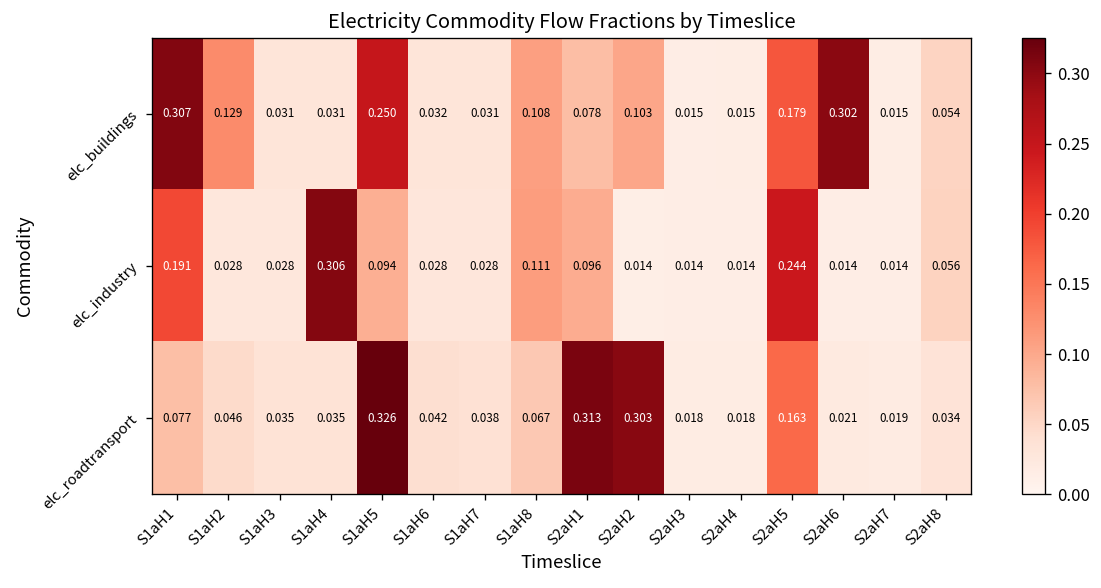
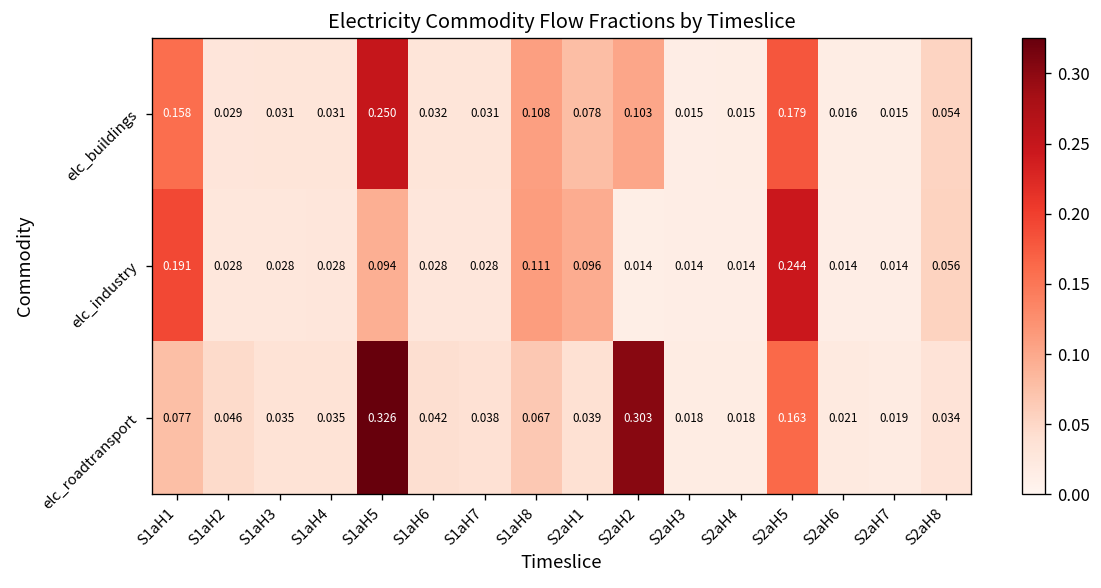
  {
    "elc_buildings": {
-     "S1aH1": 0.307,
-     "S1aH2": 0.129,
+     "S1aH1": 0.158,
+     "S1aH2": 0.029,
      "S1aH3": 0.031,
      "S1aH4": 0.031,
      "S1aH5": 0.250,
      "S1aH6": 0.032,
      "S1aH7": 0.031,
      "S1aH8": 0.108,
      "S2aH1": 0.078,
      "S2aH2": 0.103,
      "S2aH3": 0.015,
      "S2aH4": 0.015,
      "S2aH5": 0.179,
-     "S2aH6": 0.302,
+     "S2aH6": 0.016,
      "S2aH7": 0.015,
      "S2aH8": 0.054
    },
    "elc_industry": {
      "S1aH1": 0.191,
      "S1aH2": 0.028,
      "S1aH3": 0.028,
-     "S1aH4": 0.306,
+     "S1aH4": 0.028,
      "S1aH5": 0.094,
      "S1aH6": 0.028,
      "S1aH7": 0.028,
      "S1aH8": 0.111,
      "S2aH1": 0.096,
      "S2aH2": 0.014,
      "S2aH3": 0.014,
      "S2aH4": 0.014,
      "S2aH5": 0.244,
      "S2aH6": 0.014,
      "S2aH7": 0.014,
      "S2aH8": 0.056
    },
    "elc_roadtransport": {
      "S1aH1": 0.077,
      "S1aH2": 0.046,
      "S1aH3": 0.035,
      "S1aH4": 0.035,
      "S1aH5": 0.326,
      "S1aH6": 0.042,
      "S1aH7": 0.038,
      "S1aH8": 0.067,
-     "S2aH1": 0.313,
+     "S2aH1": 0.039,
      "S2aH2": 0.303,
      "S2aH3": 0.018,
      "S2aH4": 0.018,
      "S2aH5": 0.163,
      "S2aH6": 0.021,
      "S2aH7": 0.019,
      "S2aH8": 0.034
    }
  }
